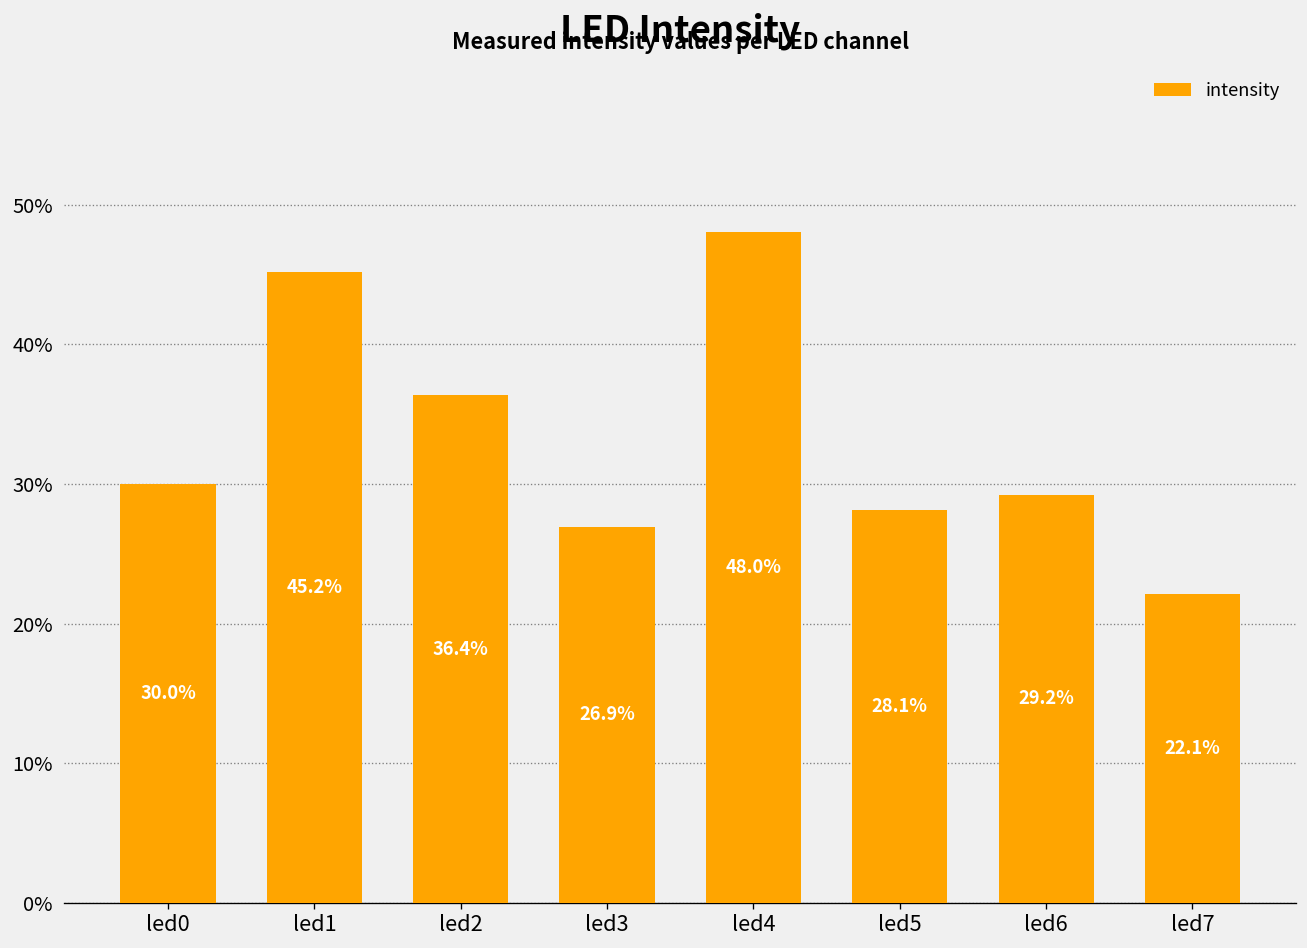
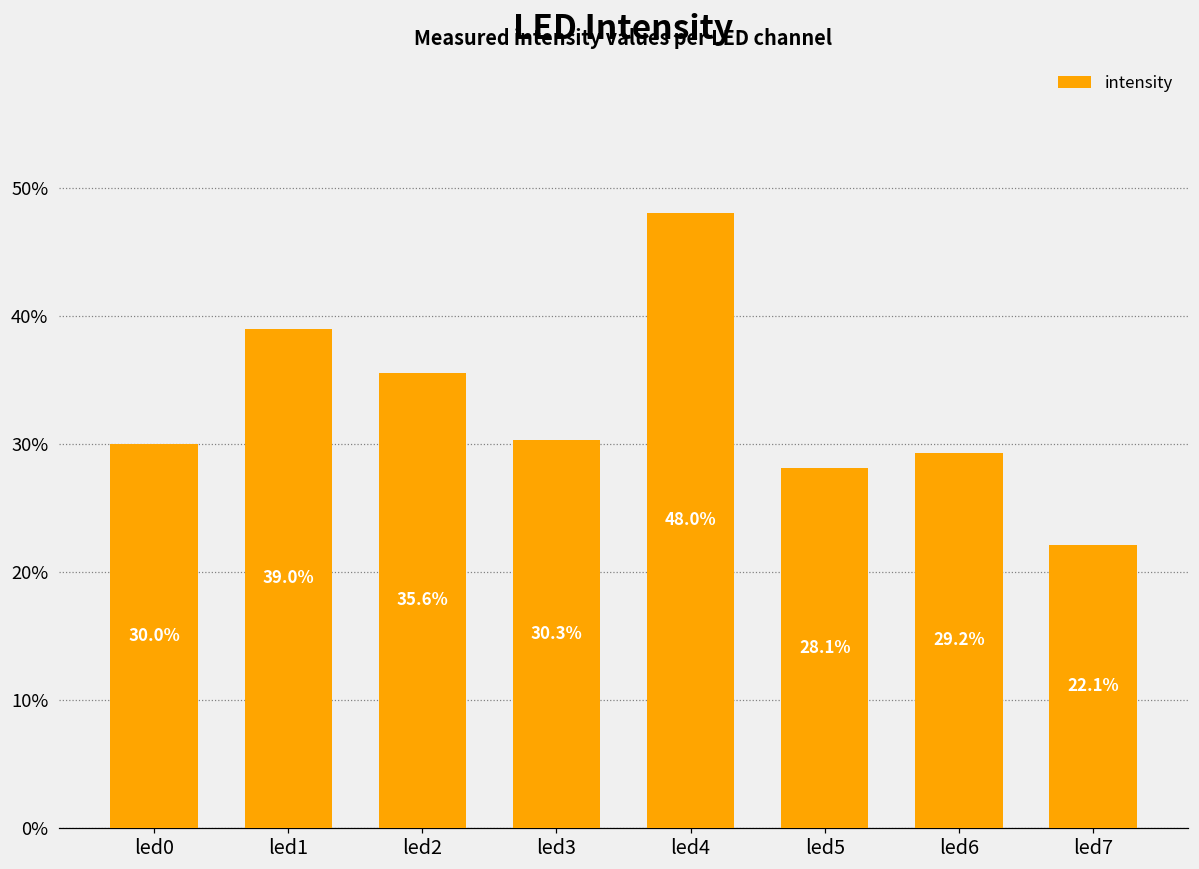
  {
    "led0": "30.0%",
-   "led1": "45.2%",
-   "led2": "36.4%",
-   "led3": "26.9%",
+   "led1": "39.0%",
+   "led2": "35.6%",
+   "led3": "30.3%",
    "led4": "48.0%",
    "led5": "28.1%",
    "led6": "29.2%",
    "led7": "22.1%"
  }
